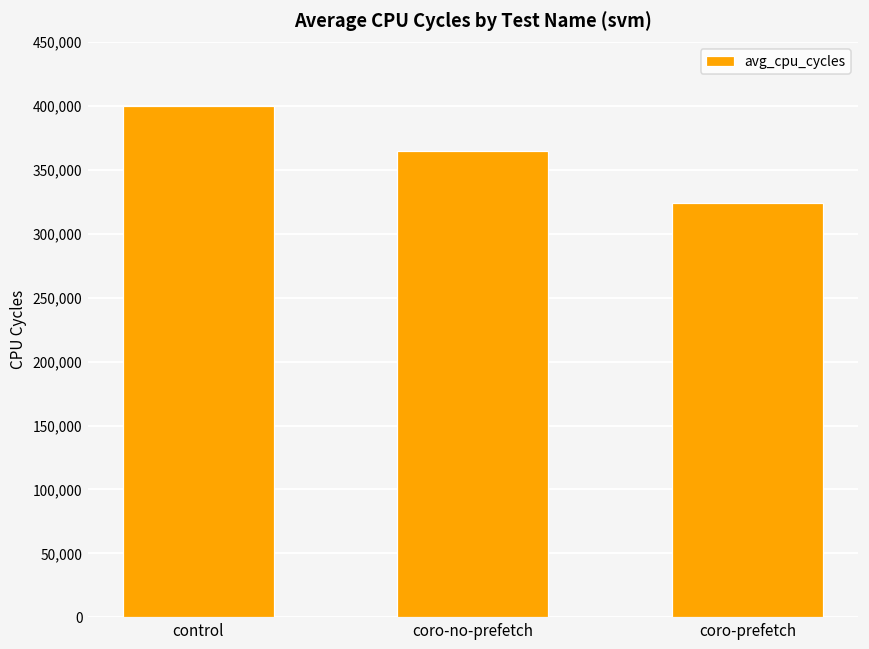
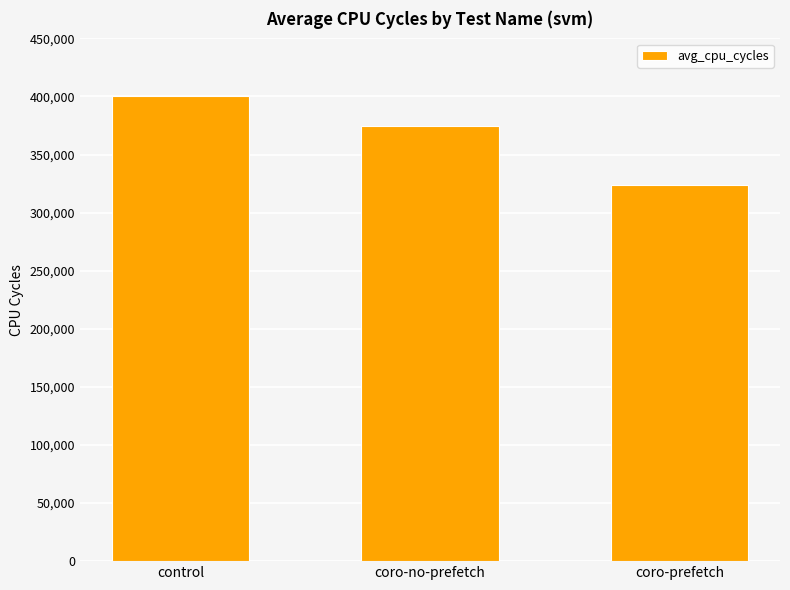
  {
    "control": "400,000",
-   "coro-no-prefetch": "365,000",
+   "coro-no-prefetch": "375,000",
    "coro-prefetch": "324,000"
  }
